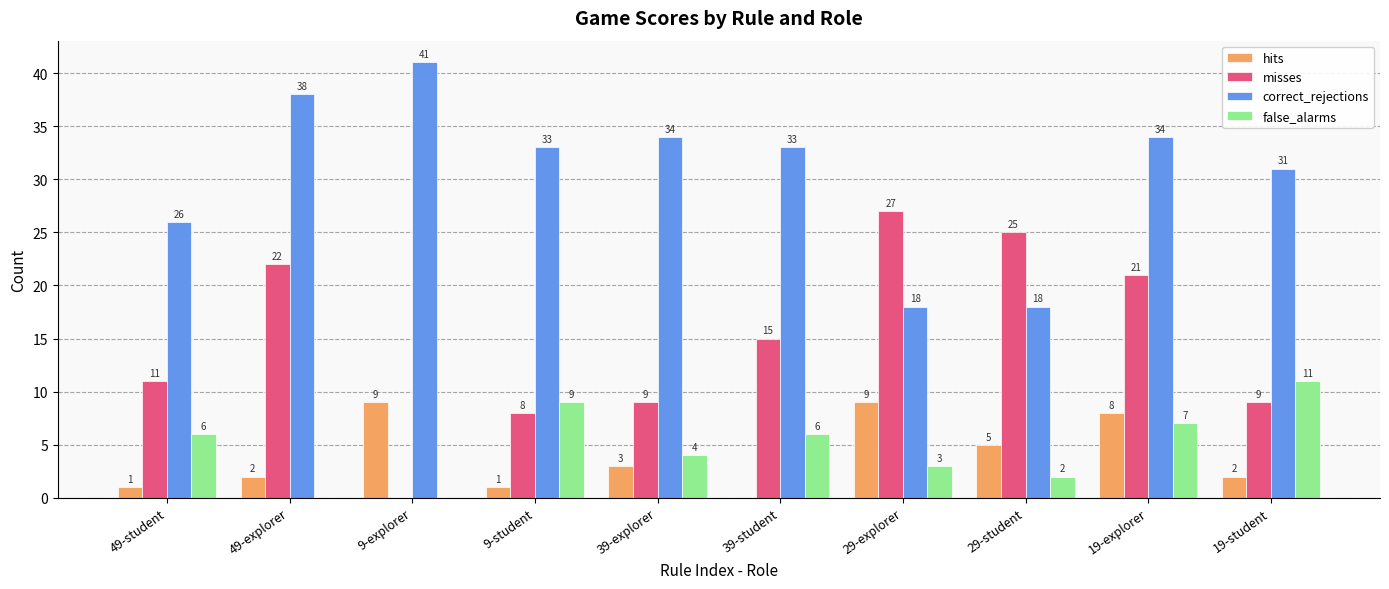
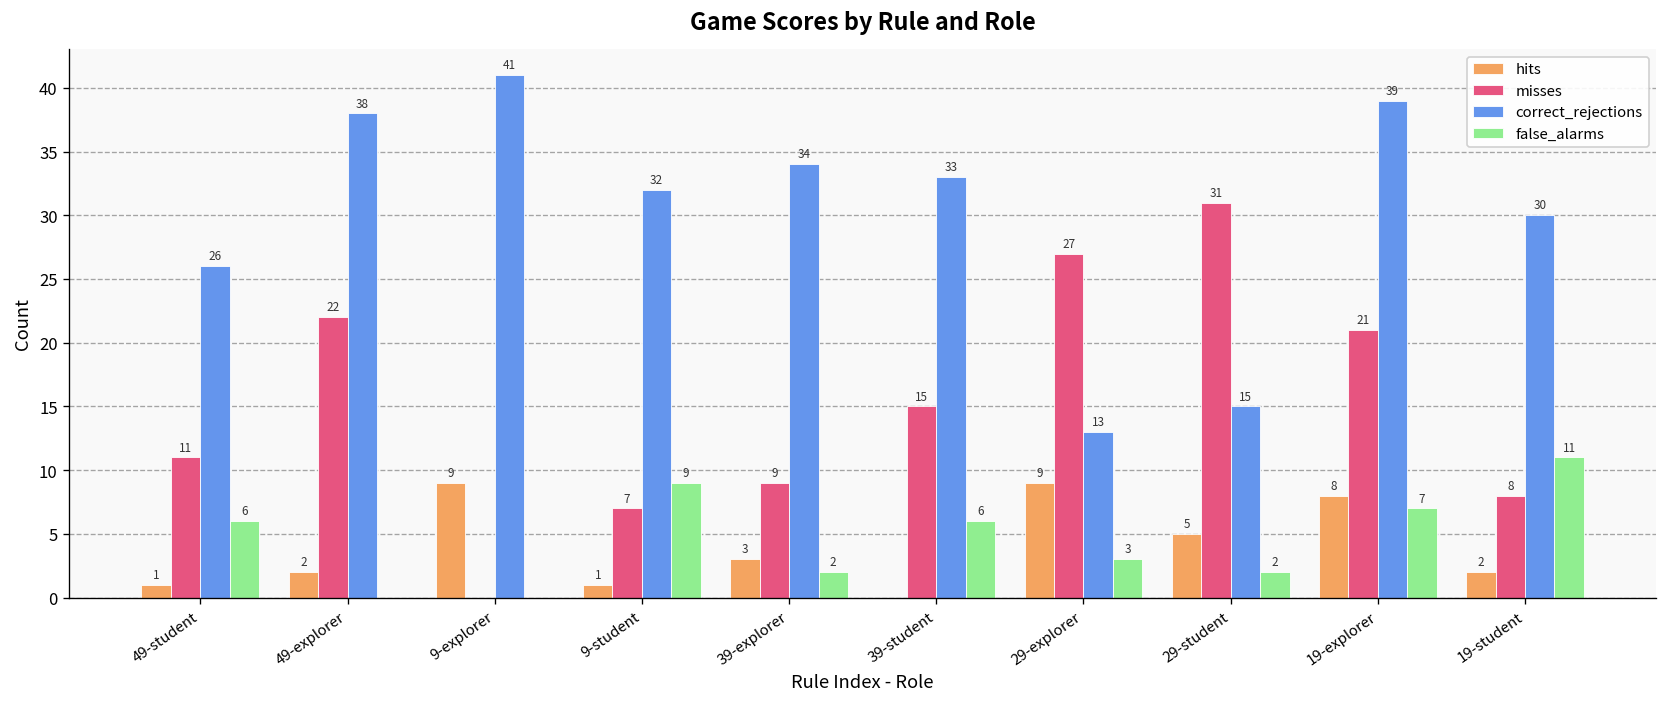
  {
    "hits": {
      "49-student": 1,
      "49-explorer": 2,
      "9-explorer": 9,
      "9-student": 1,
      "39-explorer": 3,
      "29-explorer": 9,
      "29-student": 5,
      "19-explorer": 8,
      "19-student": 2
    },
    "misses": {
      "49-student": 11,
      "49-explorer": 22,
-     "9-student": 8,
+     "9-student": 7,
      "39-explorer": 9,
      "39-student": 15,
      "29-explorer": 27,
-     "29-student": 25,
+     "29-student": 31,
      "19-explorer": 21,
-     "19-student": 9
+     "19-student": 8
    },
    "correct_rejections": {
      "49-student": 26,
      "49-explorer": 38,
      "9-explorer": 41,
-     "9-student": 33,
+     "9-student": 32,
      "39-explorer": 34,
      "39-student": 33,
-     "29-explorer": 18,
-     "29-student": 18,
-     "19-explorer": 34,
-     "19-student": 31
+     "29-explorer": 13,
+     "29-student": 15,
+     "19-explorer": 39,
+     "19-student": 30
    },
    "false_alarms": {
      "49-student": 6,
      "9-student": 9,
-     "39-explorer": 4,
+     "39-explorer": 2,
      "39-student": 6,
      "29-explorer": 3,
      "29-student": 2,
      "19-explorer": 7,
      "19-student": 11
    }
  }
